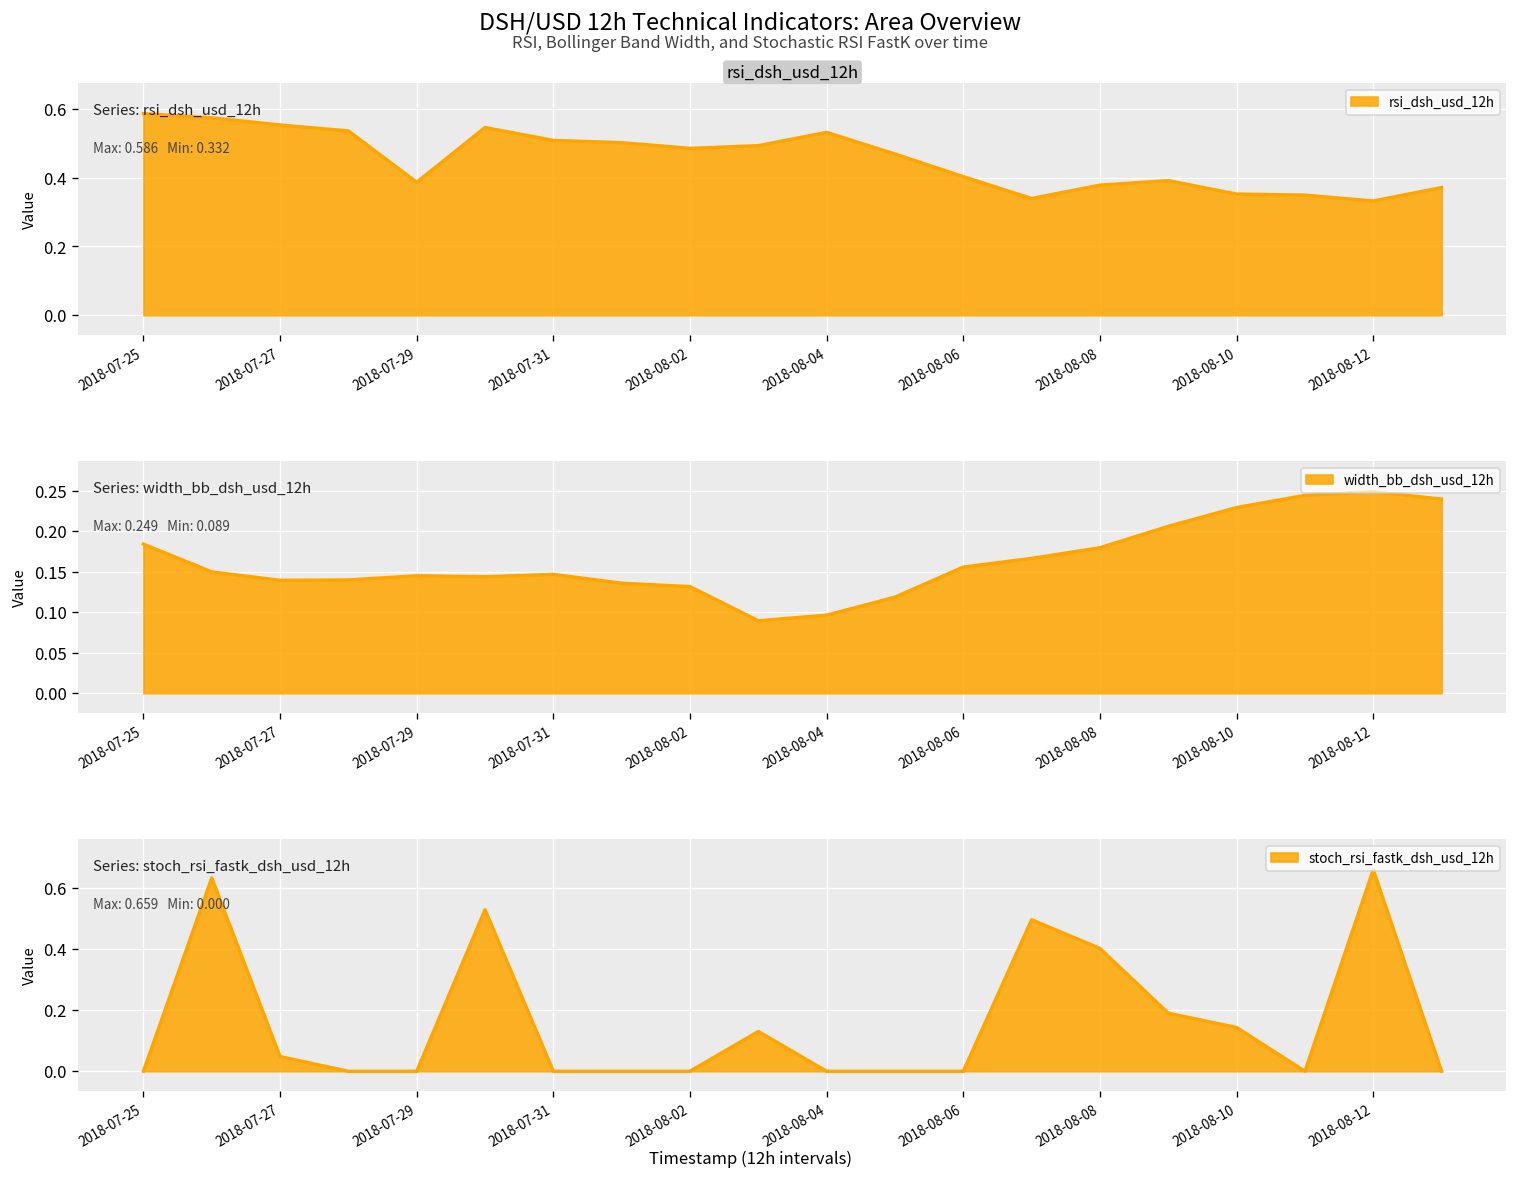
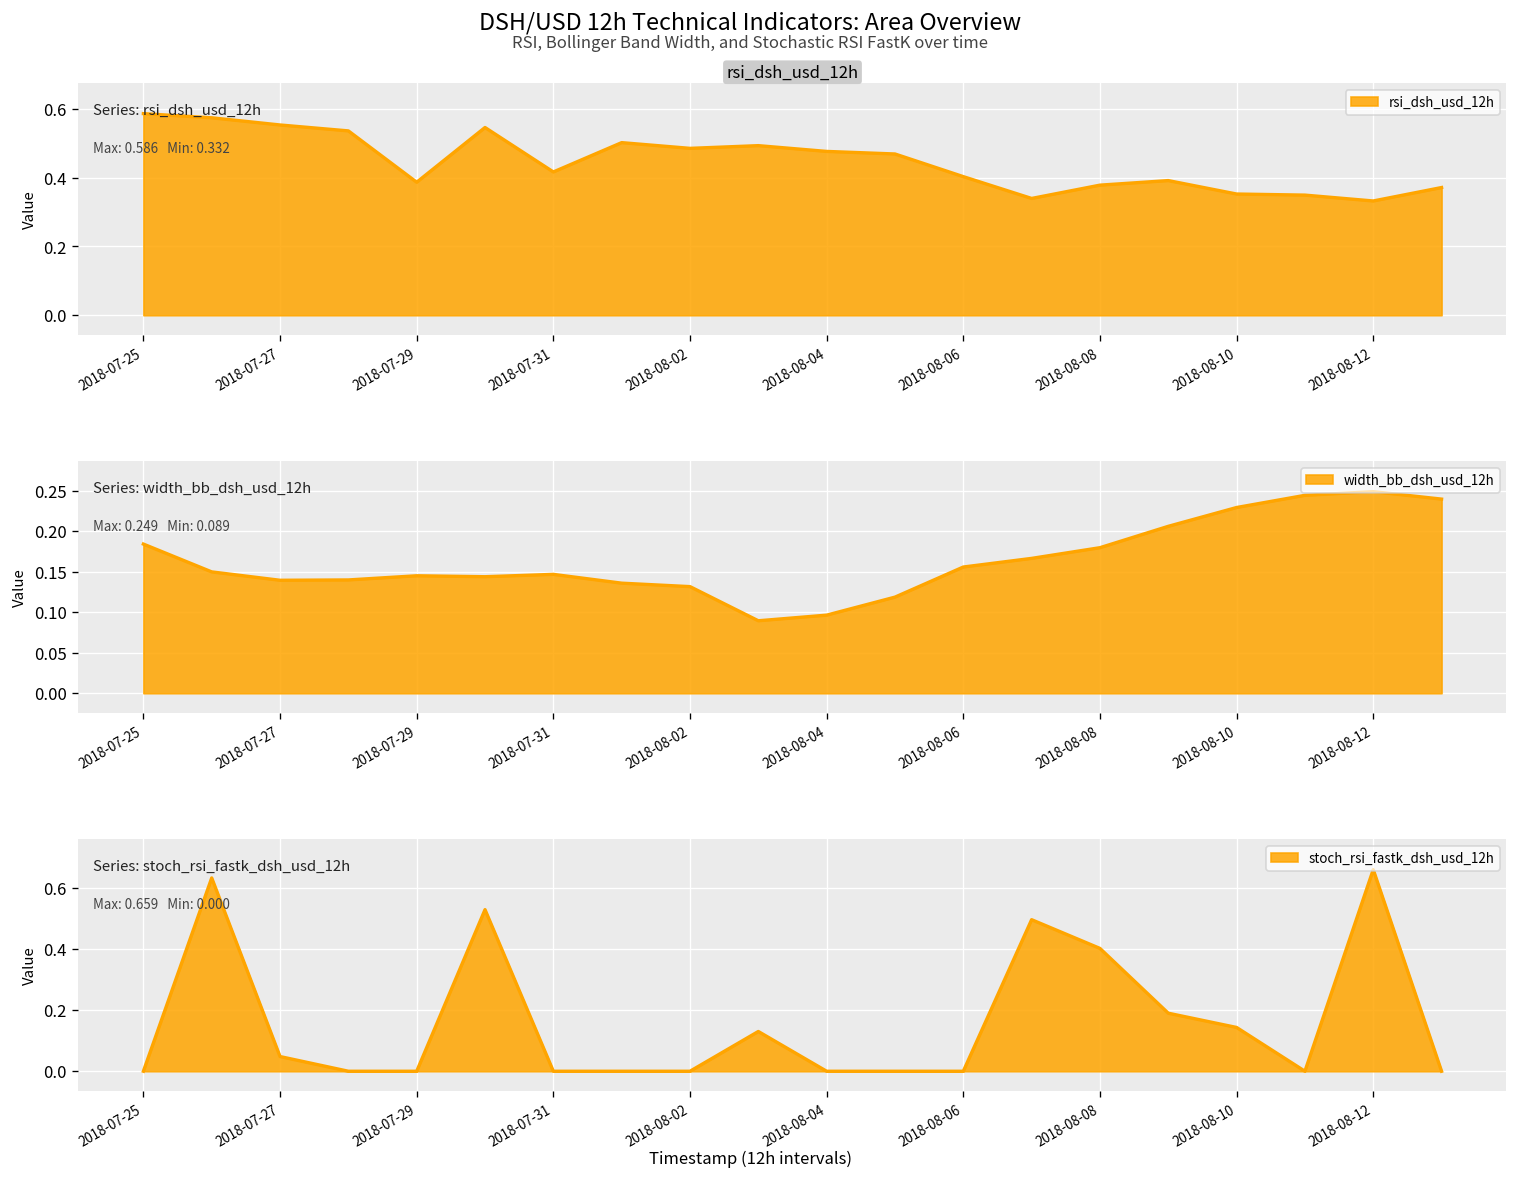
  {
    "rsi_dsh_usd_12h": {
      "2018-07-27": 0.55,
      "2018-07-29": 0.39,
-     "2018-07-31": 0.51,
+     "2018-07-31": 0.42,
      "2018-08-02": 0.49,
-     "2018-08-04": 0.53,
+     "2018-08-04": 0.48,
      "2018-08-06": 0.40,
      "2018-08-08": 0.38,
      "2018-08-10": 0.35,
      "2018-08-12": 0.33
    }
  }
